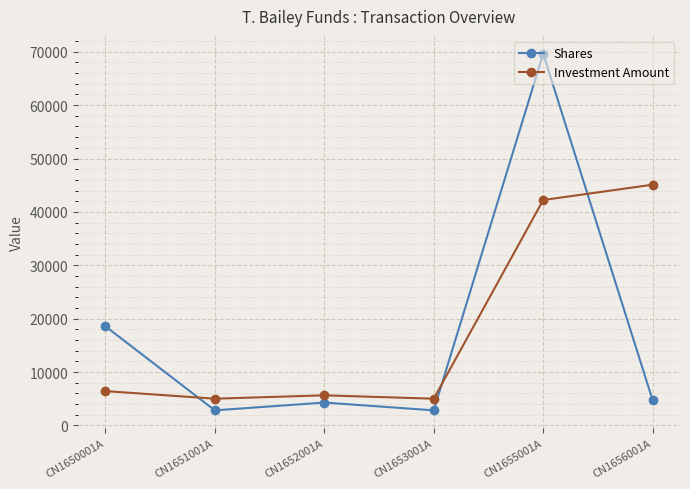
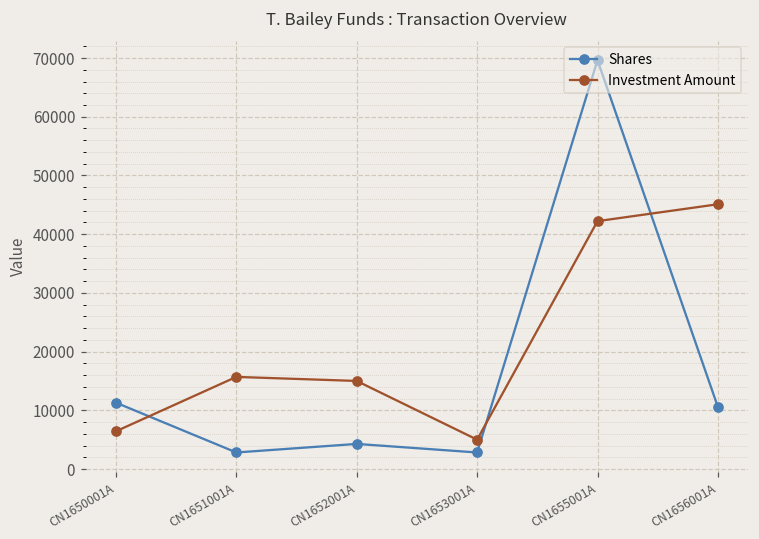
  {
    "Shares": {
-     "CN1650001A": 19000,
+     "CN1650001A": 11000,
      "CN1651001A": 3000,
      "CN1652001A": 4000,
      "CN1653001A": 3000,
-     "CN1656001A": 5000
+     "CN1656001A": 11000
    },
    "Investment Amount": {
      "CN1650001A": 6000,
-     "CN1651001A": 5000,
-     "CN1652001A": 6000,
+     "CN1651001A": 16000,
+     "CN1652001A": 15000,
      "CN1653001A": 5000,
      "CN1655001A": 42000,
      "CN1656001A": 45000
    }
  }
